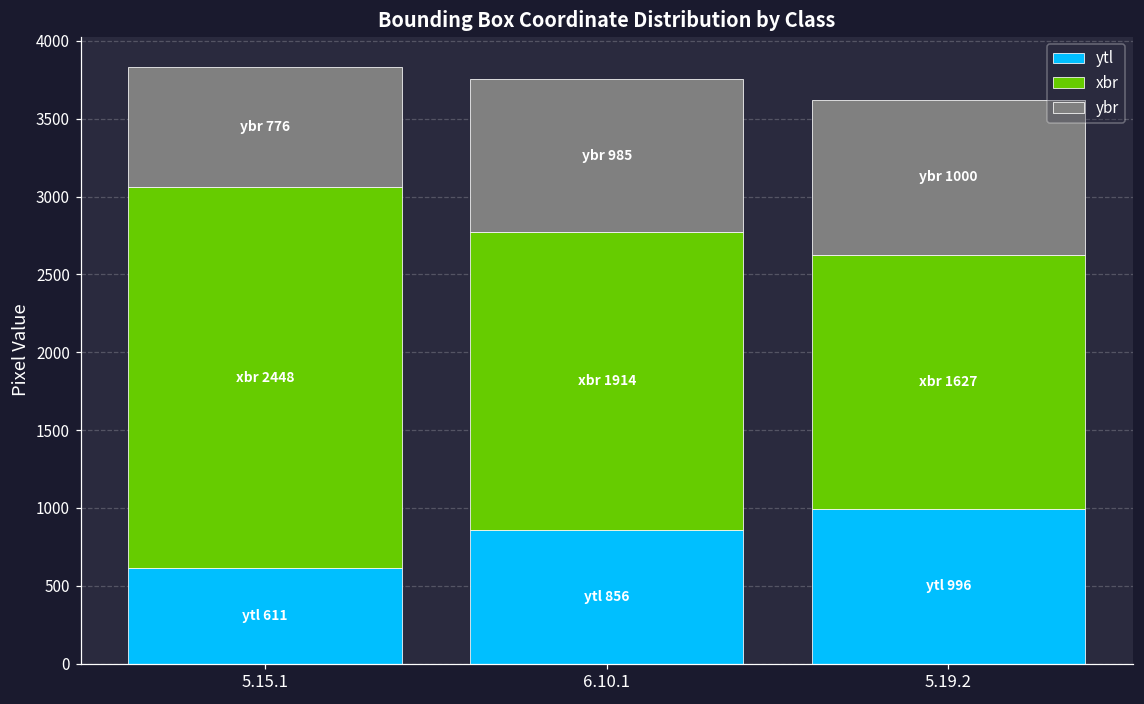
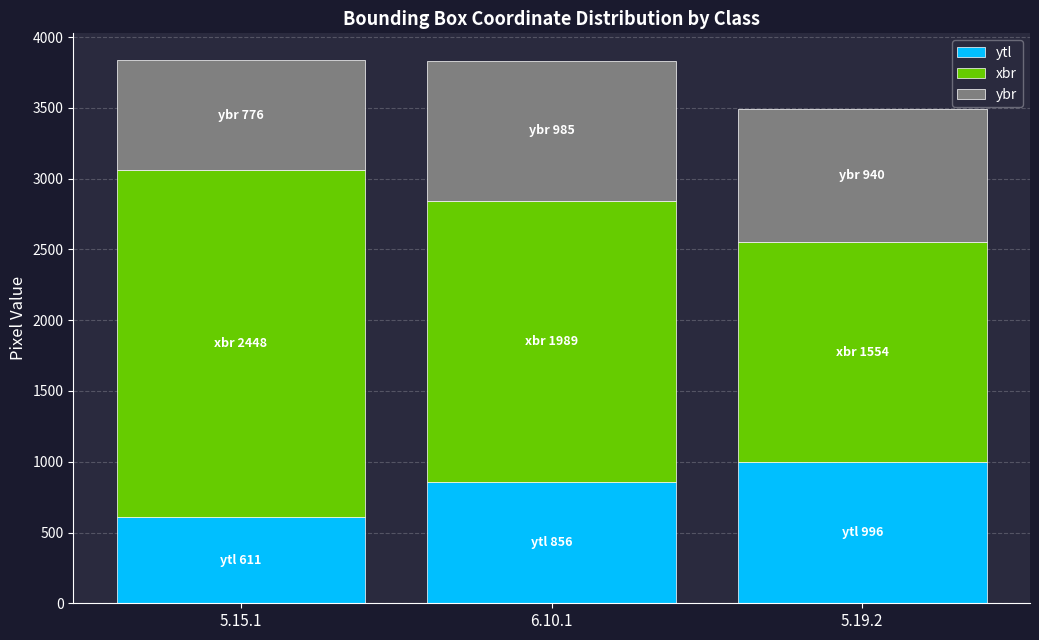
  {
    "ytl": {
      "5.15.1": 611,
      "6.10.1": 856,
      "5.19.2": 996
    },
    "xbr": {
      "5.15.1": 2448,
-     "6.10.1": 1914,
-     "5.19.2": 1627
+     "6.10.1": 1989,
+     "5.19.2": 1554
    },
    "ybr": {
      "5.15.1": 776,
      "6.10.1": 985,
-     "5.19.2": 1000
+     "5.19.2": 940
    }
  }
